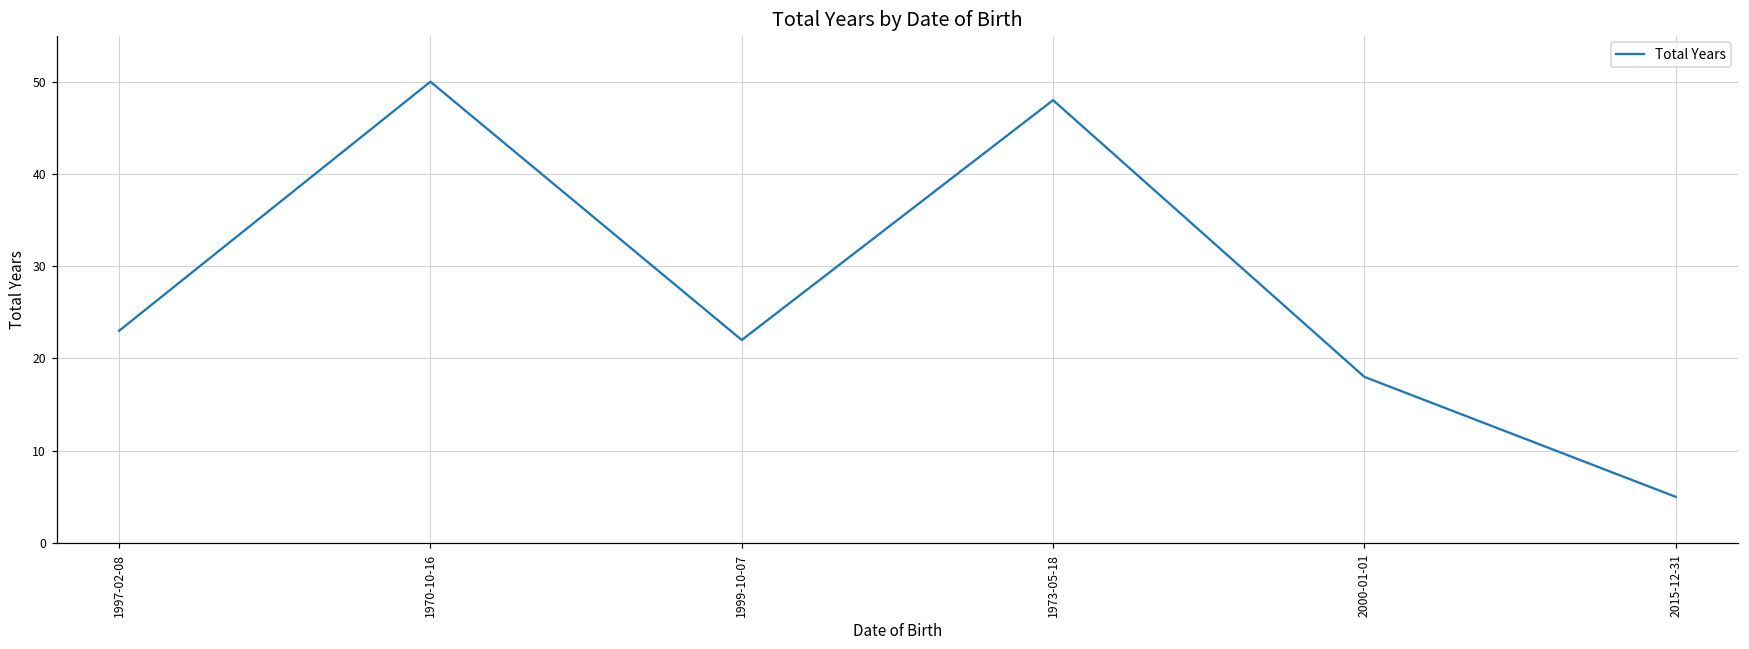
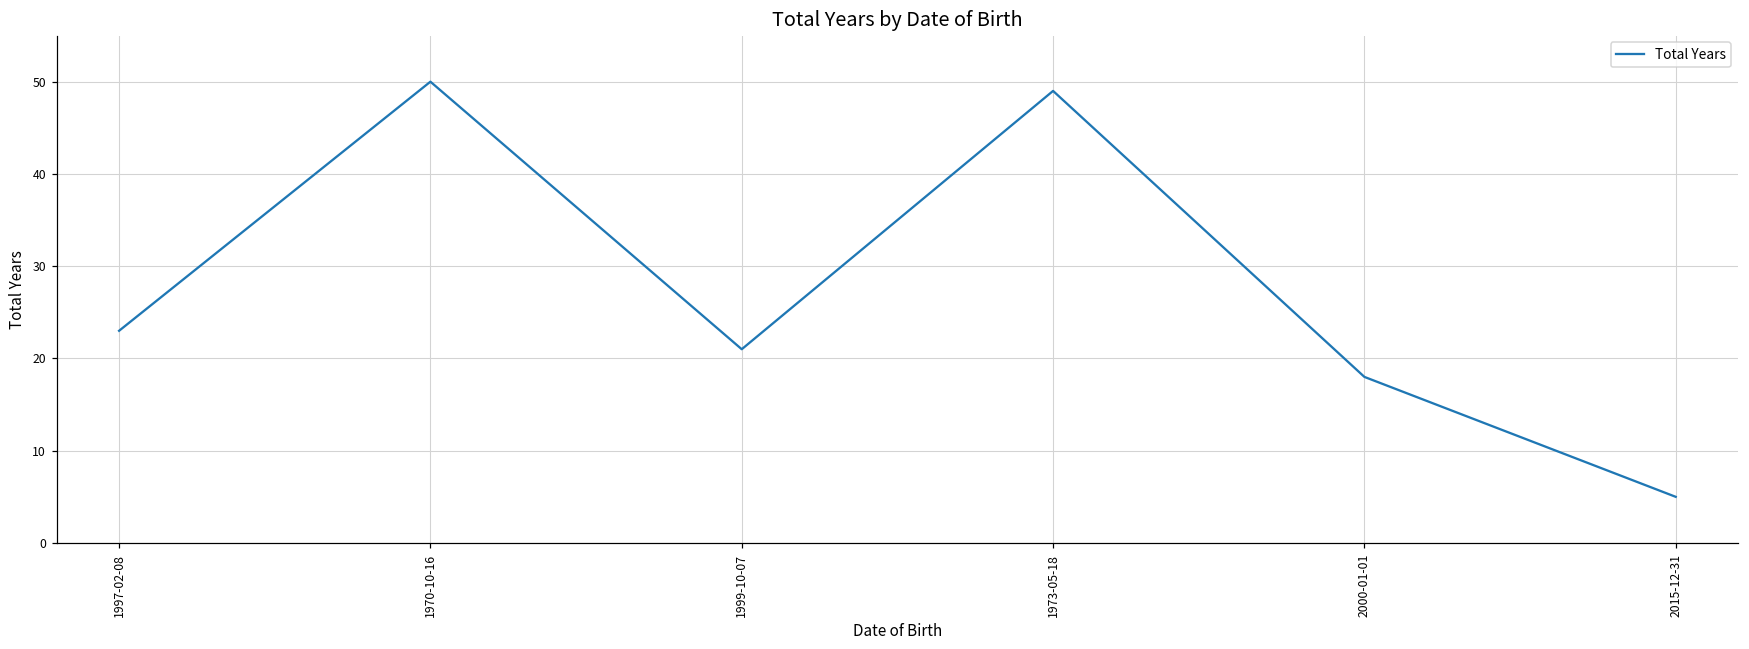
  {
    "1997-02-08": 23,
    "1970-10-16": 50,
-   "1999-10-07": 22,
-   "1973-05-18": 48,
+   "1999-10-07": 21,
+   "1973-05-18": 49,
    "2000-01-01": 18,
    "2015-12-31": 5
  }
